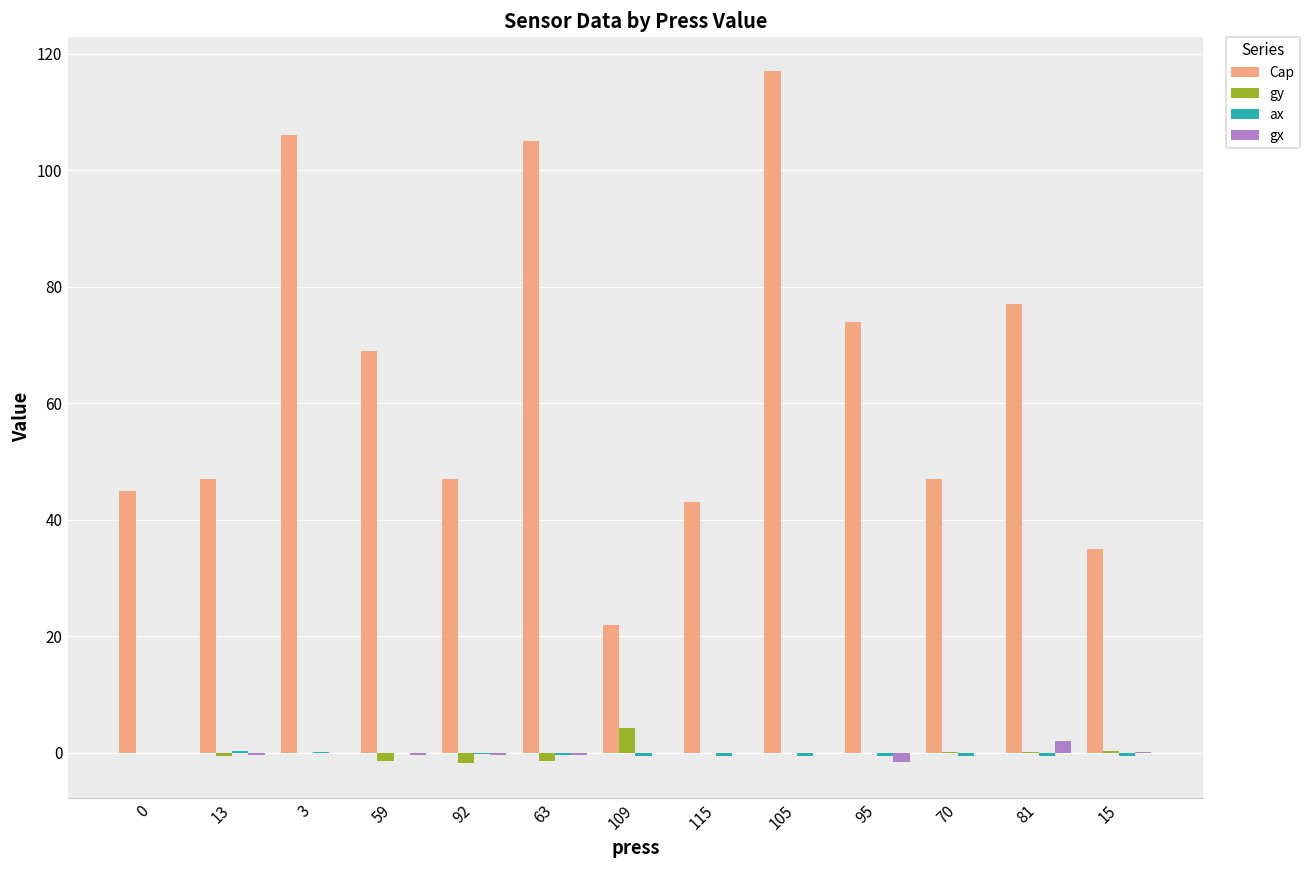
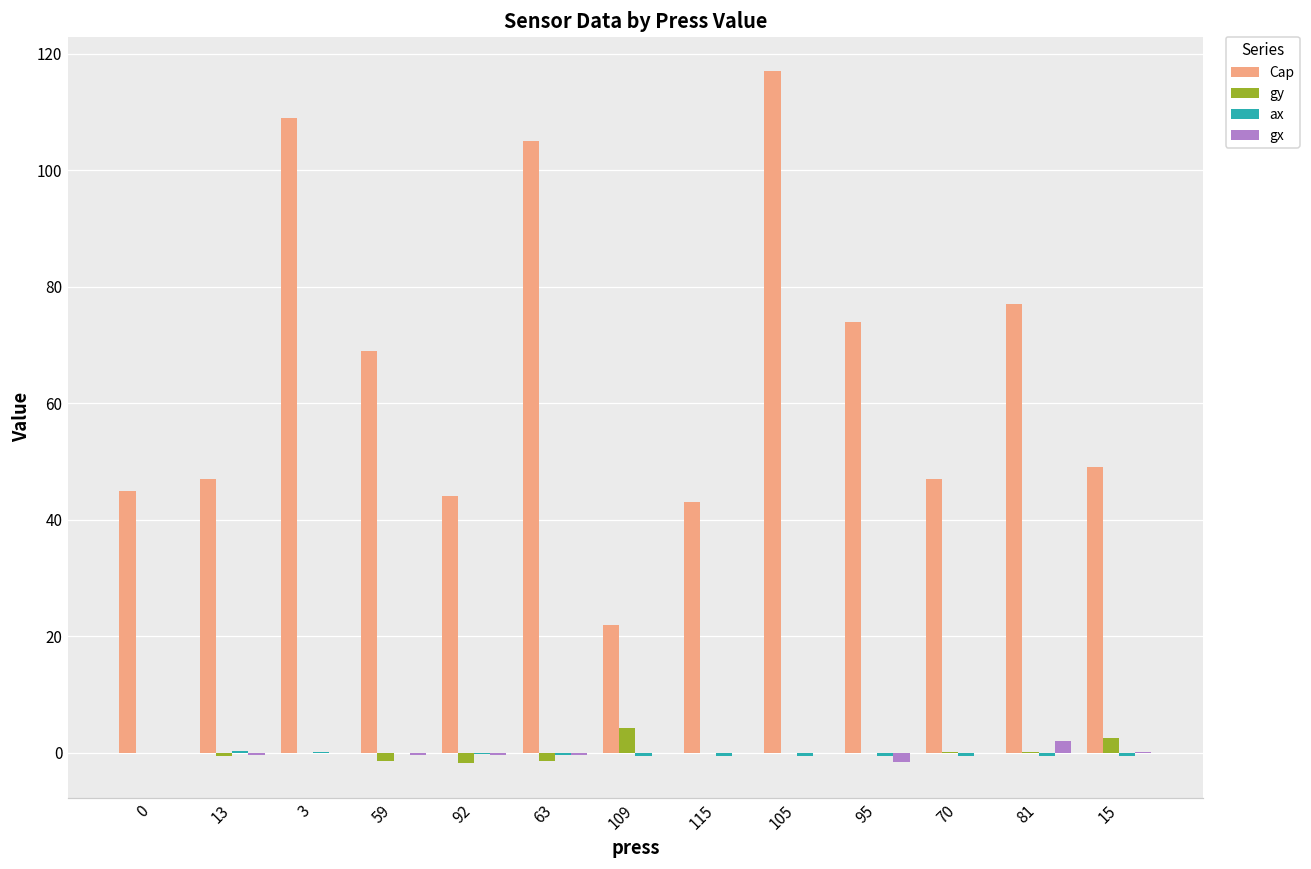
  {
    "Cap": {
      "0": 45,
      "13": 47,
-     "3": 106,
+     "3": 109,
      "59": 69,
-     "92": 47,
+     "92": 44,
      "63": 105,
      "109": 22,
      "115": 43,
      "105": 117,
      "95": 74,
      "70": 47,
      "81": 77,
-     "15": 35
+     "15": 49
    },
    "gy": {
      "0": 0,
      "13": -1,
      "59": -1,
      "92": -2,
      "63": -1,
      "109": 4,
      "105": 0,
      "95": 0,
-     "15": 0
+     "15": 3
    },
    "ax": {
      "0": 0,
      "109": 0,
      "115": -1,
      "105": -1,
      "95": -1,
      "70": -1,
      "81": -1,
      "15": -1
    },
    "gx": {
      "0": 0,
      "105": 0,
      "95": -2,
      "70": 0,
      "81": 2
    }
  }
